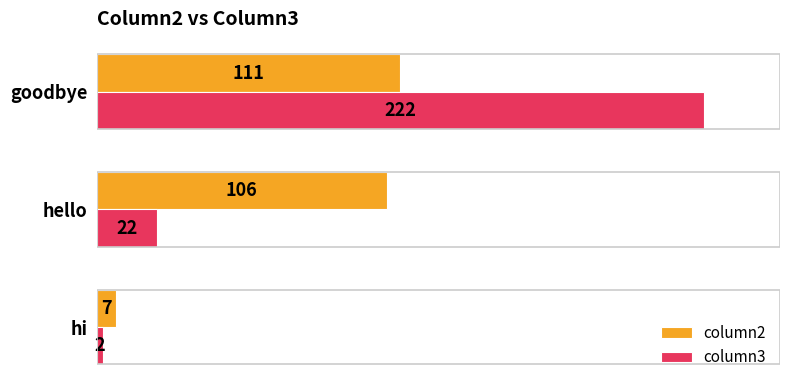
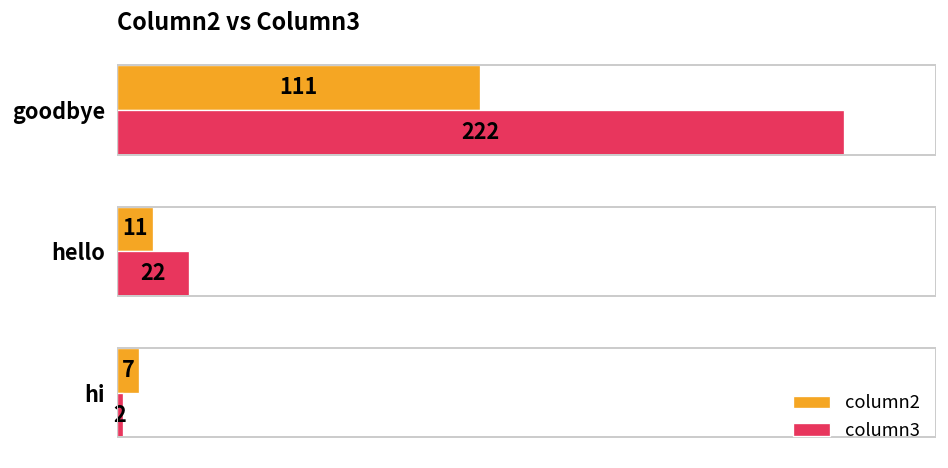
  {
    "column2": {
      "goodbye": 111,
-     "hello": 106,
+     "hello": 11,
      "hi": 7
    },
    "column3": {
      "goodbye": 222,
      "hello": 22,
      "hi": 2
    }
  }
